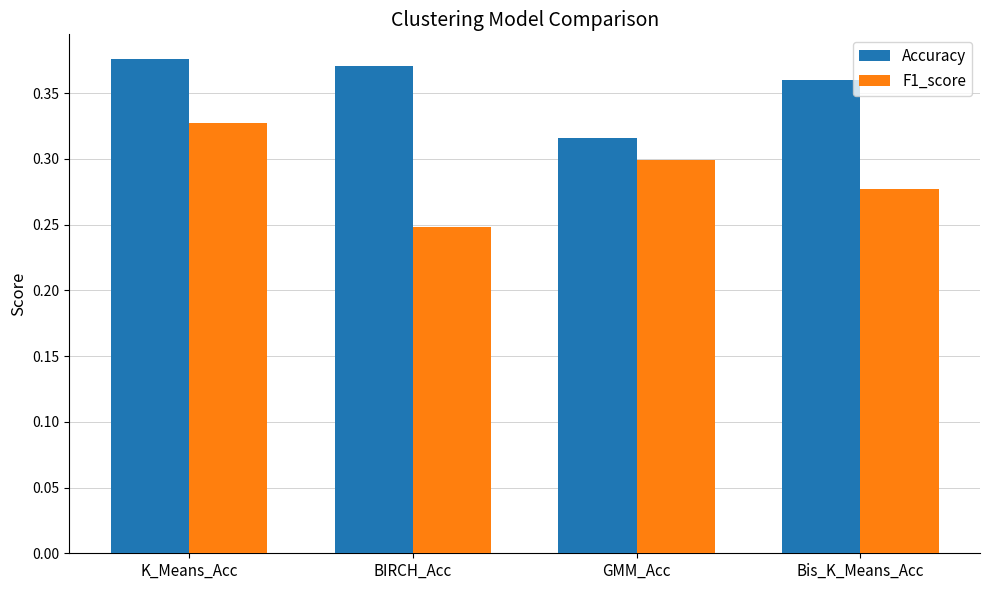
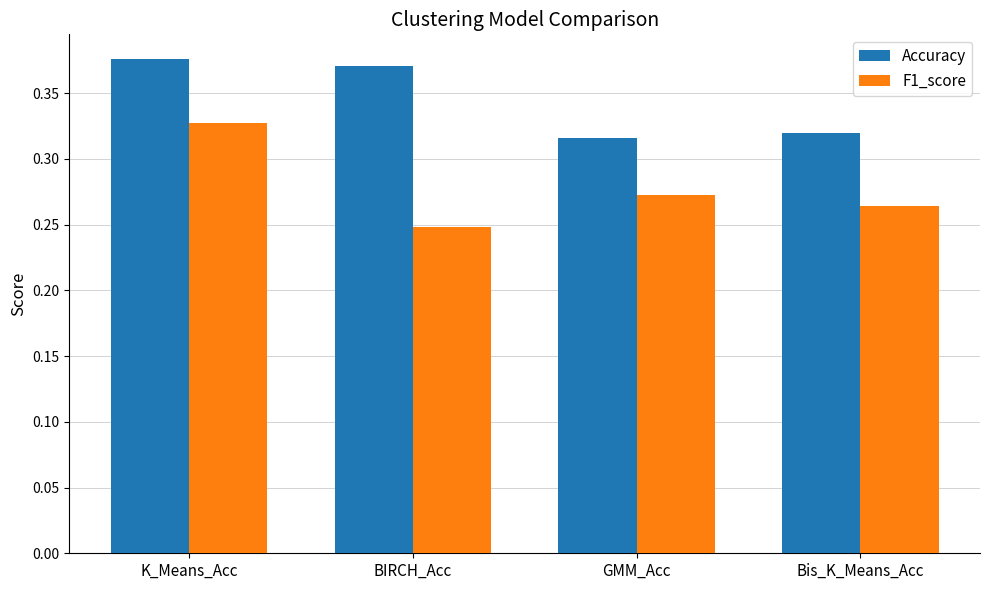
  {
    "Accuracy": {
      "K_Means_Acc": 0.376,
      "BIRCH_Acc": 0.37,
      "GMM_Acc": 0.316,
-     "Bis_K_Means_Acc": 0.36
+     "Bis_K_Means_Acc": 0.32
    },
    "F1_score": {
      "K_Means_Acc": 0.327,
      "BIRCH_Acc": 0.248,
-     "GMM_Acc": 0.299,
-     "Bis_K_Means_Acc": 0.277
+     "GMM_Acc": 0.273,
+     "Bis_K_Means_Acc": 0.264
    }
  }
